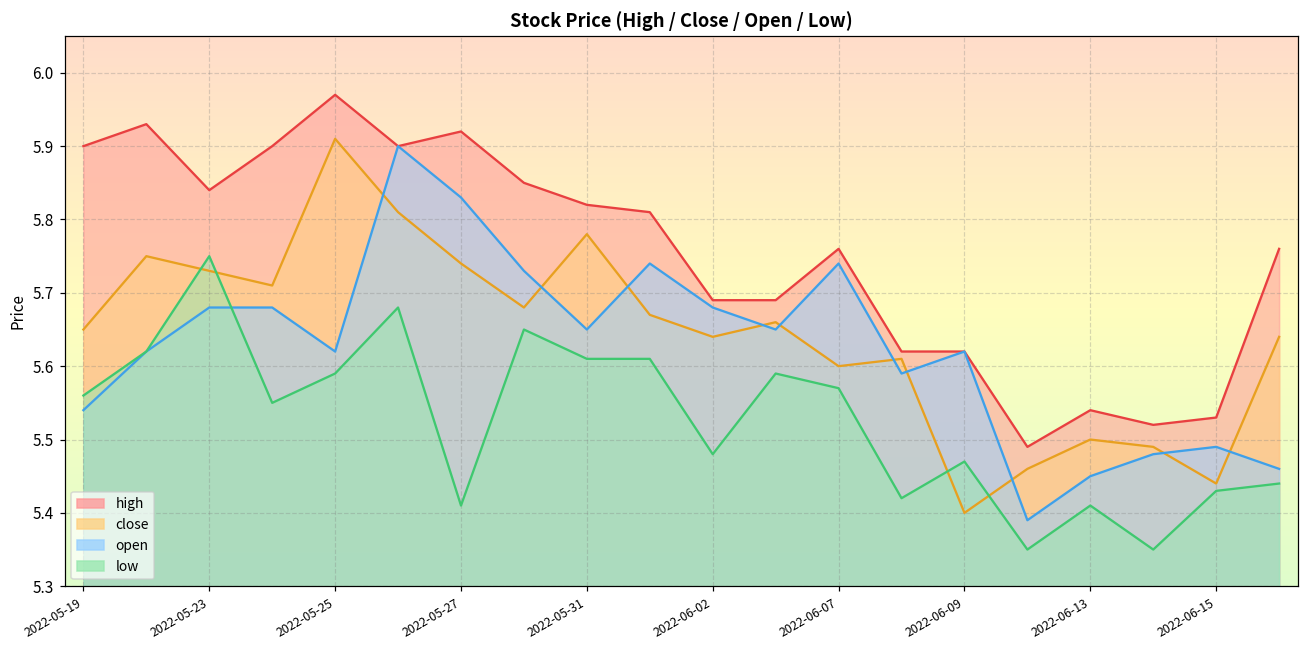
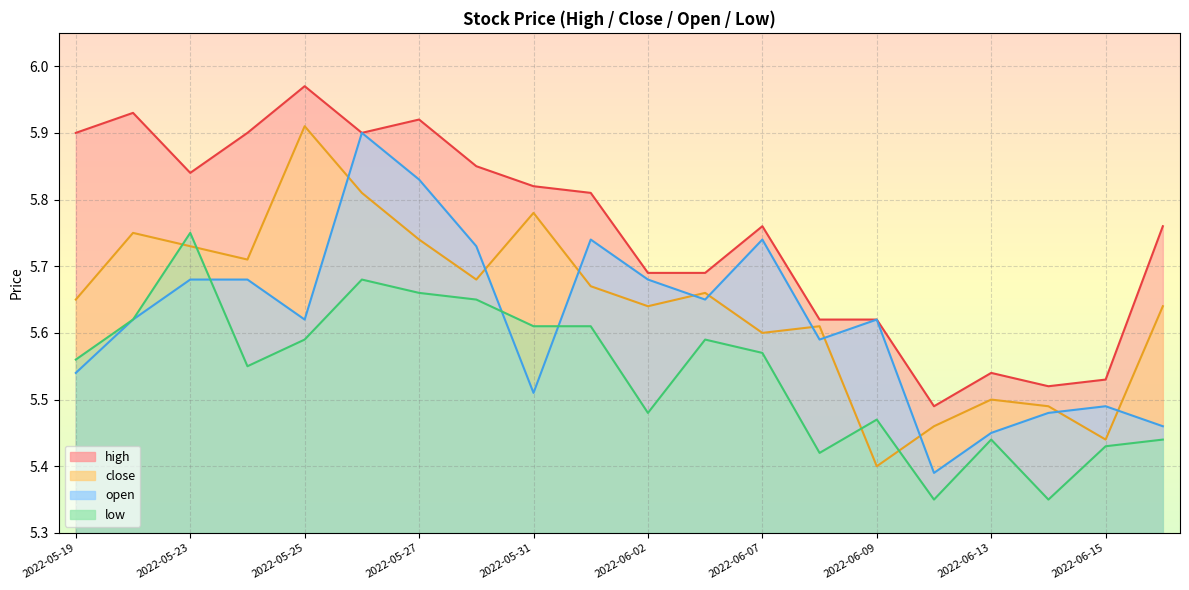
  {
    "open": {
      "2022-05-19": 5.54,
      "2022-05-23": 5.68,
      "2022-05-25": 5.62,
      "2022-05-27": 5.83,
-     "2022-05-31": 5.65,
+     "2022-05-31": 5.51,
      "2022-06-02": 5.68,
      "2022-06-07": 5.74,
      "2022-06-13": 5.45,
      "2022-06-15": 5.49
    },
    "low": {
      "2022-05-19": 5.56,
      "2022-05-23": 5.75,
      "2022-05-25": 5.59,
-     "2022-05-27": 5.41,
+     "2022-05-27": 5.66,
      "2022-05-31": 5.61,
      "2022-06-02": 5.48,
      "2022-06-07": 5.57,
      "2022-06-09": 5.47,
-     "2022-06-13": 5.41,
+     "2022-06-13": 5.44,
      "2022-06-15": 5.43
    }
  }
